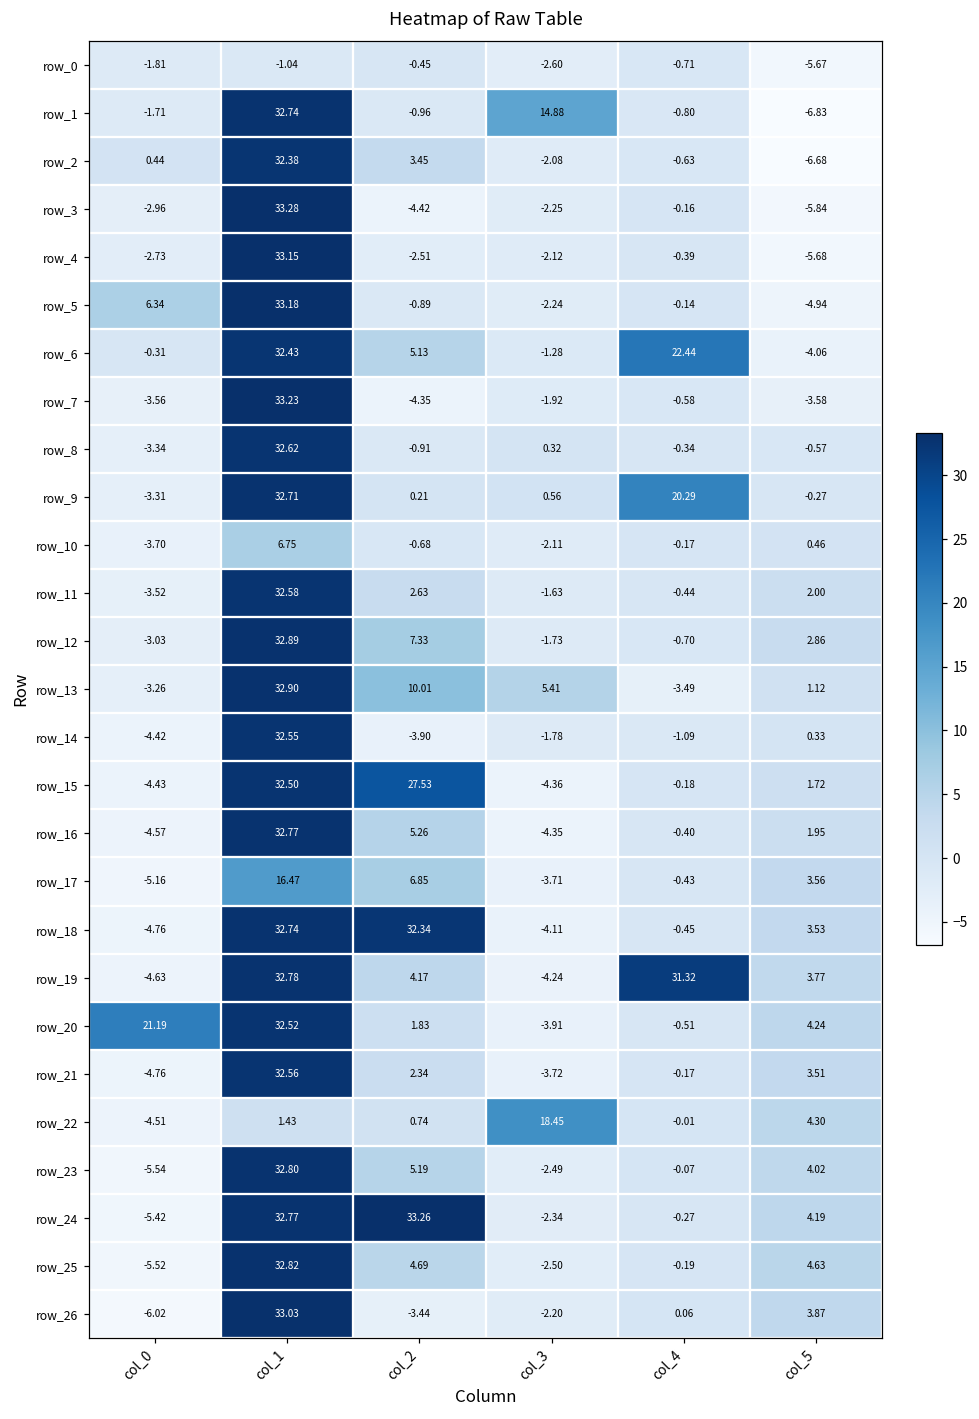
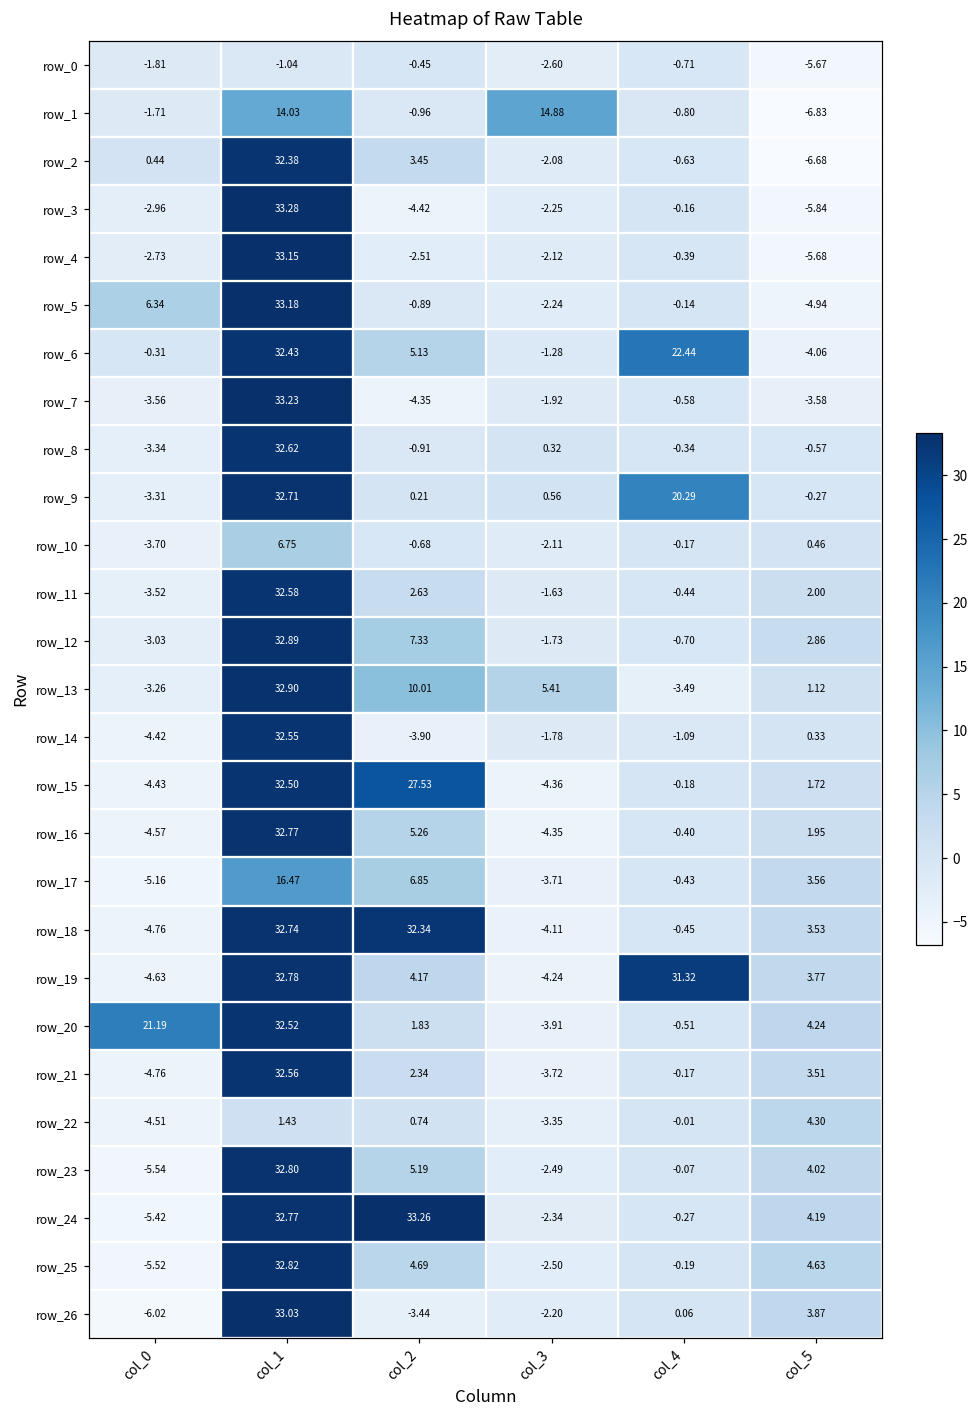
  {
    "row_0": {
      "col_0": -1.81,
      "col_1": -1.04,
      "col_2": -0.45,
      "col_3": -2.60,
      "col_4": -0.71,
      "col_5": -5.67
    },
    "row_1": {
      "col_0": -1.71,
-     "col_1": 32.74,
+     "col_1": 14.03,
      "col_2": -0.96,
      "col_3": 14.88,
      "col_4": -0.80,
      "col_5": -6.83
    },
    "row_2": {
      "col_0": 0.44,
      "col_1": 32.38,
      "col_2": 3.45,
      "col_3": -2.08,
      "col_4": -0.63,
      "col_5": -6.68
    },
    "row_3": {
      "col_0": -2.96,
      "col_1": 33.28,
      "col_2": -4.42,
      "col_3": -2.25,
      "col_4": -0.16,
      "col_5": -5.84
    },
    "row_4": {
      "col_0": -2.73,
      "col_1": 33.15,
      "col_2": -2.51,
      "col_3": -2.12,
      "col_4": -0.39,
      "col_5": -5.68
    },
    "row_5": {
      "col_0": 6.34,
      "col_1": 33.18,
      "col_2": -0.89,
      "col_3": -2.24,
      "col_4": -0.14,
      "col_5": -4.94
    },
    "row_6": {
      "col_0": -0.31,
      "col_1": 32.43,
      "col_2": 5.13,
      "col_3": -1.28,
      "col_4": 22.44,
      "col_5": -4.06
    },
    "row_7": {
      "col_0": -3.56,
      "col_1": 33.23,
      "col_2": -4.35,
      "col_3": -1.92,
      "col_4": -0.58,
      "col_5": -3.58
    },
    "row_8": {
      "col_0": -3.34,
      "col_1": 32.62,
      "col_2": -0.91,
      "col_3": 0.32,
      "col_4": -0.34,
      "col_5": -0.57
    },
    "row_9": {
      "col_0": -3.31,
      "col_1": 32.71,
      "col_2": 0.21,
      "col_3": 0.56,
      "col_4": 20.29,
      "col_5": -0.27
    },
    "row_10": {
      "col_0": -3.70,
      "col_1": 6.75,
      "col_2": -0.68,
      "col_3": -2.11,
      "col_4": -0.17,
      "col_5": 0.46
    },
    "row_11": {
      "col_0": -3.52,
      "col_1": 32.58,
      "col_2": 2.63,
      "col_3": -1.63,
      "col_4": -0.44,
      "col_5": 2.00
    },
    "row_12": {
      "col_0": -3.03,
      "col_1": 32.89,
      "col_2": 7.33,
      "col_3": -1.73,
      "col_4": -0.70,
      "col_5": 2.86
    },
    "row_13": {
      "col_0": -3.26,
      "col_1": 32.90,
      "col_2": 10.01,
      "col_3": 5.41,
      "col_4": -3.49,
      "col_5": 1.12
    },
    "row_14": {
      "col_0": -4.42,
      "col_1": 32.55,
      "col_2": -3.90,
      "col_3": -1.78,
      "col_4": -1.09,
      "col_5": 0.33
    },
    "row_15": {
      "col_0": -4.43,
      "col_1": 32.50,
      "col_2": 27.53,
      "col_3": -4.36,
      "col_4": -0.18,
      "col_5": 1.72
    },
    "row_16": {
      "col_0": -4.57,
      "col_1": 32.77,
      "col_2": 5.26,
      "col_3": -4.35,
      "col_4": -0.40,
      "col_5": 1.95
    },
    "row_17": {
      "col_0": -5.16,
      "col_1": 16.47,
      "col_2": 6.85,
      "col_3": -3.71,
      "col_4": -0.43,
      "col_5": 3.56
    },
    "row_18": {
      "col_0": -4.76,
      "col_1": 32.74,
      "col_2": 32.34,
      "col_3": -4.11,
      "col_4": -0.45,
      "col_5": 3.53
    },
    "row_19": {
      "col_0": -4.63,
      "col_1": 32.78,
      "col_2": 4.17,
      "col_3": -4.24,
      "col_4": 31.32,
      "col_5": 3.77
    },
    "row_20": {
      "col_0": 21.19,
      "col_1": 32.52,
      "col_2": 1.83,
      "col_3": -3.91,
      "col_4": -0.51,
      "col_5": 4.24
    },
    "row_21": {
      "col_0": -4.76,
      "col_1": 32.56,
      "col_2": 2.34,
      "col_3": -3.72,
      "col_4": -0.17,
      "col_5": 3.51
    },
    "row_22": {
      "col_0": -4.51,
      "col_1": 1.43,
      "col_2": 0.74,
-     "col_3": 18.45,
+     "col_3": -3.35,
      "col_4": -0.01,
      "col_5": 4.30
    },
    "row_23": {
      "col_0": -5.54,
      "col_1": 32.80,
      "col_2": 5.19,
      "col_3": -2.49,
      "col_4": -0.07,
      "col_5": 4.02
    },
    "row_24": {
      "col_0": -5.42,
      "col_1": 32.77,
      "col_2": 33.26,
      "col_3": -2.34,
      "col_4": -0.27,
      "col_5": 4.19
    },
    "row_25": {
      "col_0": -5.52,
      "col_1": 32.82,
      "col_2": 4.69,
      "col_3": -2.50,
      "col_4": -0.19,
      "col_5": 4.63
    },
    "row_26": {
      "col_0": -6.02,
      "col_1": 33.03,
      "col_2": -3.44,
      "col_3": -2.20,
      "col_4": 0.06,
      "col_5": 3.87
    }
  }
